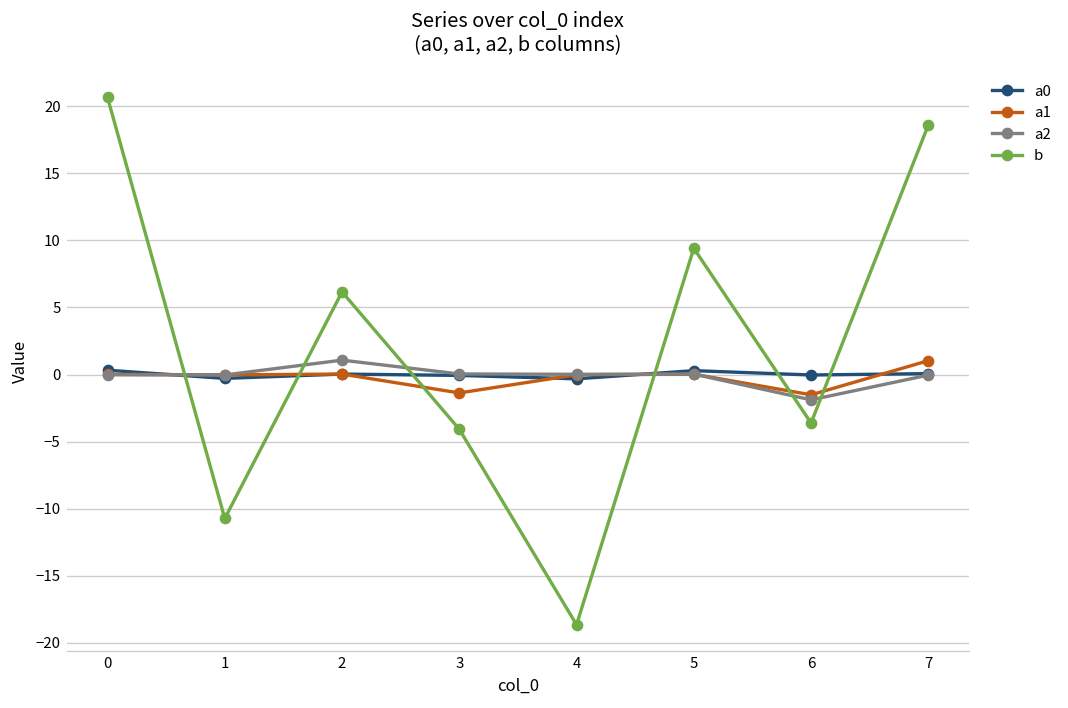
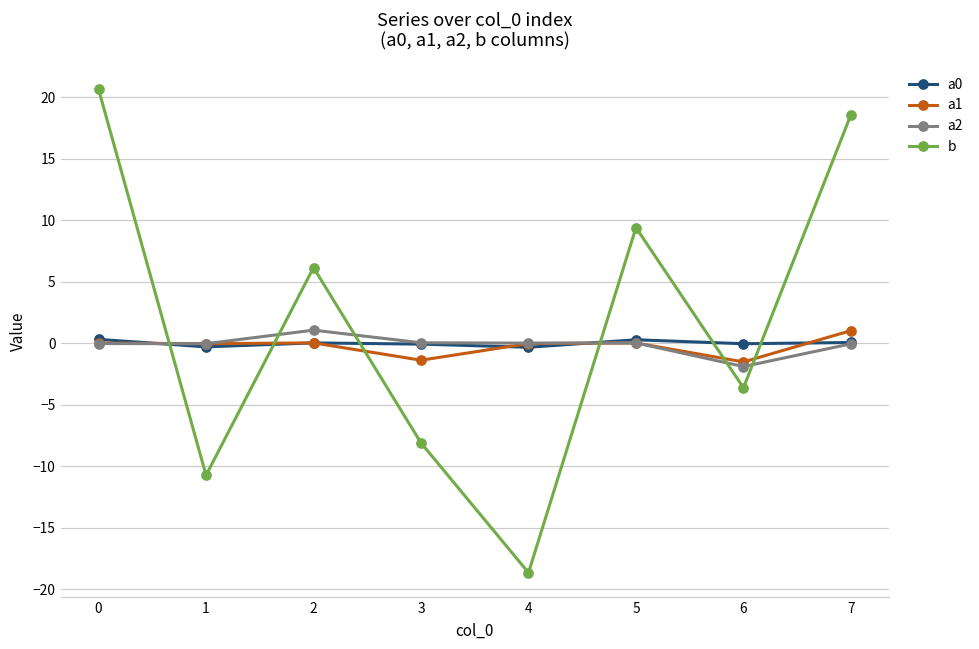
  {
    "a0": {
      "0": 0.3,
      "1": -0.3,
      "4": -0.3,
      "5": 0.3,
      "6": 0.0
    },
    "a1": {
      "3": -1.4,
      "6": -1.5,
      "7": 1.0
    },
    "a2": {
      "2": 1.1,
      "6": -1.9
    },
    "b": {
      "0": 20.6,
      "1": -10.7,
      "2": 6.2,
-     "3": -4.1,
+     "3": -8.1,
      "4": -18.6,
      "5": 9.4,
      "6": -3.6,
      "7": 18.6
    }
  }
